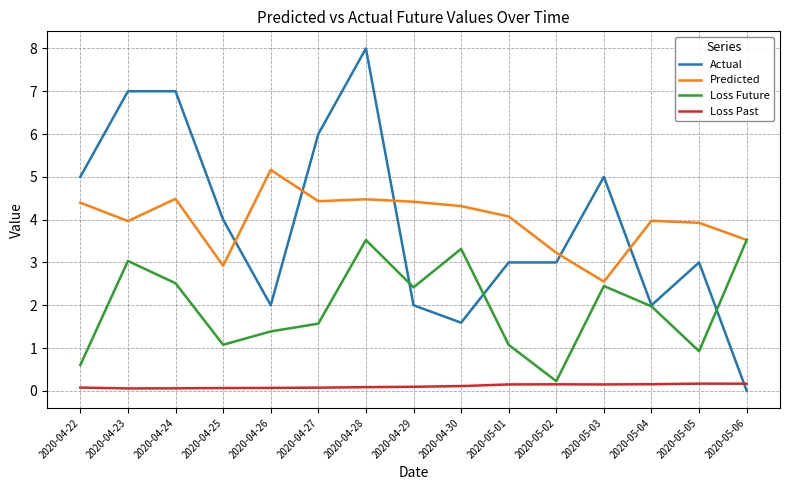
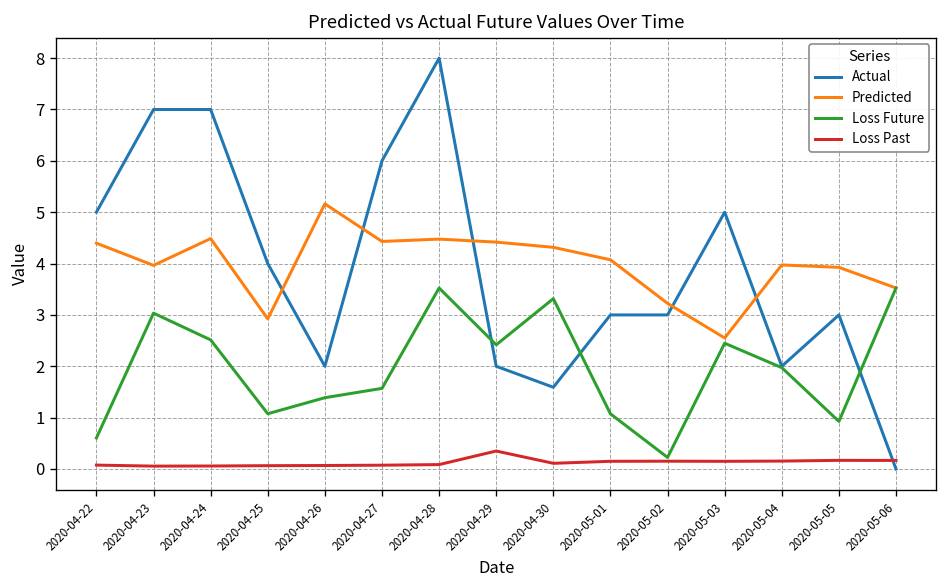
  {
    "Actual": {
      "2020-04-22": 5.0,
      "2020-04-23": 7.0,
      "2020-04-24": 7.0,
      "2020-04-25": 4.0,
      "2020-04-26": 2.0,
      "2020-04-27": 6.0,
      "2020-04-28": 8.0,
      "2020-04-29": 2.0,
      "2020-04-30": 1.6,
      "2020-05-01": 3.0,
      "2020-05-02": 3.0,
      "2020-05-03": 5.0,
      "2020-05-05": 3.0,
      "2020-05-06": 0.0
    },
    "Predicted": {
      "2020-04-22": 4.4,
      "2020-04-23": 4.0,
      "2020-04-24": 4.5,
      "2020-04-25": 2.9,
      "2020-04-26": 5.2,
      "2020-04-27": 4.4,
      "2020-04-28": 4.5,
      "2020-04-29": 4.4,
      "2020-04-30": 4.3,
      "2020-05-01": 4.1,
      "2020-05-02": 3.2,
      "2020-05-03": 2.6,
      "2020-05-04": 4.0,
      "2020-05-05": 3.9
    },
    "Loss Future": {
      "2020-04-22": 0.6,
      "2020-04-23": 3.0,
      "2020-04-24": 2.5,
      "2020-04-25": 1.1,
      "2020-04-26": 1.4,
      "2020-04-27": 1.6,
      "2020-04-28": 3.5,
      "2020-04-29": 2.4,
      "2020-04-30": 3.3,
      "2020-05-01": 1.1,
      "2020-05-02": 0.2,
      "2020-05-03": 2.4,
      "2020-05-05": 0.9
    },
    "Loss Past": {
      "2020-04-22": 0.1,
      "2020-04-23": 0.1,
      "2020-04-24": 0.1,
      "2020-04-25": 0.1,
      "2020-04-26": 0.1,
      "2020-04-27": 0.1,
      "2020-04-28": 0.1,
-     "2020-04-29": 0.1,
+     "2020-04-29": 0.3,
      "2020-04-30": 0.1,
      "2020-05-01": 0.1,
      "2020-05-02": 0.2,
      "2020-05-03": 0.1,
      "2020-05-04": 0.2,
      "2020-05-05": 0.2,
      "2020-05-06": 0.2
    }
  }
